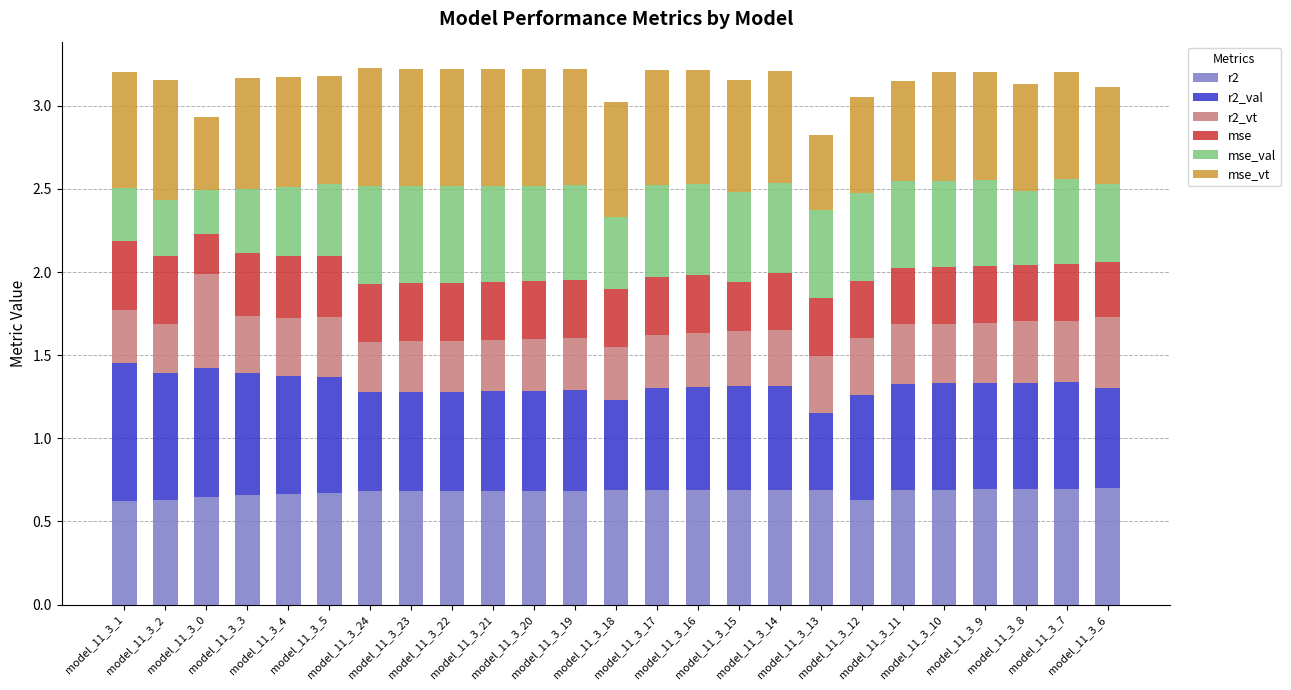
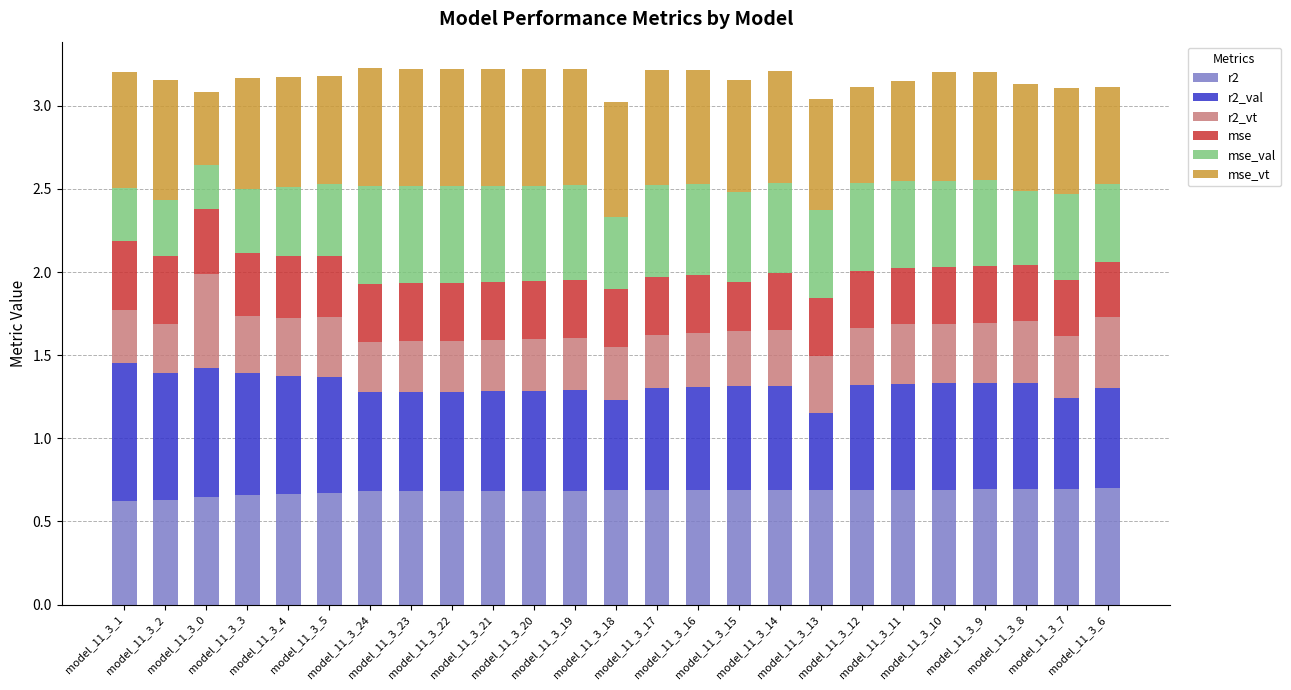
  {
    "r2": {
      "model_11_3_1": 0.62,
      "model_11_3_2": 0.63,
      "model_11_3_0": 0.65,
      "model_11_3_3": 0.66,
      "model_11_3_4": 0.66,
      "model_11_3_5": 0.67,
      "model_11_3_24": 0.68,
      "model_11_3_23": 0.68,
      "model_11_3_22": 0.68,
      "model_11_3_21": 0.68,
      "model_11_3_20": 0.69,
      "model_11_3_19": 0.69,
      "model_11_3_18": 0.69,
      "model_11_3_17": 0.69,
      "model_11_3_16": 0.69,
      "model_11_3_15": 0.69,
      "model_11_3_14": 0.69,
      "model_11_3_13": 0.69,
-     "model_11_3_12": 0.63,
+     "model_11_3_12": 0.69,
      "model_11_3_11": 0.69,
      "model_11_3_10": 0.69,
      "model_11_3_9": 0.69,
      "model_11_3_8": 0.69,
      "model_11_3_7": 0.69,
      "model_11_3_6": 0.70
    },
    "r2_val": {
      "model_11_3_1": 0.83,
      "model_11_3_2": 0.76,
      "model_11_3_0": 0.78,
      "model_11_3_3": 0.73,
      "model_11_3_4": 0.71,
      "model_11_3_5": 0.70,
      "model_11_3_24": 0.59,
      "model_11_3_23": 0.60,
      "model_11_3_22": 0.60,
      "model_11_3_21": 0.60,
      "model_11_3_20": 0.60,
      "model_11_3_19": 0.60,
      "model_11_3_18": 0.54,
      "model_11_3_17": 0.61,
      "model_11_3_16": 0.62,
      "model_11_3_15": 0.62,
      "model_11_3_14": 0.62,
      "model_11_3_13": 0.47,
      "model_11_3_12": 0.63,
      "model_11_3_11": 0.64,
      "model_11_3_10": 0.64,
      "model_11_3_9": 0.64,
      "model_11_3_8": 0.64,
-     "model_11_3_7": 0.64,
+     "model_11_3_7": 0.55,
      "model_11_3_6": 0.60
    },
    "r2_vt": {
      "model_11_3_1": 0.32,
      "model_11_3_2": 0.29,
      "model_11_3_0": 0.57,
      "model_11_3_3": 0.35,
      "model_11_3_4": 0.35,
      "model_11_3_5": 0.36,
      "model_11_3_24": 0.30,
      "model_11_3_23": 0.31,
      "model_11_3_22": 0.31,
      "model_11_3_21": 0.31,
      "model_11_3_20": 0.31,
      "model_11_3_19": 0.31,
      "model_11_3_18": 0.32,
      "model_11_3_17": 0.32,
      "model_11_3_16": 0.33,
      "model_11_3_15": 0.33,
      "model_11_3_14": 0.34,
      "model_11_3_13": 0.34,
      "model_11_3_12": 0.34,
      "model_11_3_11": 0.36,
      "model_11_3_10": 0.36,
      "model_11_3_9": 0.36,
      "model_11_3_8": 0.37,
      "model_11_3_7": 0.37,
      "model_11_3_6": 0.43
    },
    "mse": {
      "model_11_3_1": 0.42,
      "model_11_3_2": 0.41,
-     "model_11_3_0": 0.24,
+     "model_11_3_0": 0.39,
      "model_11_3_3": 0.38,
      "model_11_3_4": 0.37,
      "model_11_3_5": 0.36,
      "model_11_3_24": 0.35,
      "model_11_3_23": 0.35,
      "model_11_3_22": 0.35,
      "model_11_3_21": 0.35,
      "model_11_3_20": 0.35,
      "model_11_3_19": 0.35,
      "model_11_3_18": 0.35,
      "model_11_3_17": 0.35,
      "model_11_3_16": 0.35,
      "model_11_3_15": 0.29,
      "model_11_3_14": 0.34,
      "model_11_3_13": 0.34,
      "model_11_3_12": 0.34,
      "model_11_3_11": 0.34,
      "model_11_3_10": 0.34,
      "model_11_3_9": 0.34,
      "model_11_3_8": 0.34,
      "model_11_3_7": 0.34,
      "model_11_3_6": 0.33
    },
    "mse_val": {
      "model_11_3_1": 0.32,
      "model_11_3_2": 0.34,
      "model_11_3_0": 0.26,
      "model_11_3_3": 0.39,
      "model_11_3_4": 0.41,
      "model_11_3_5": 0.44,
      "model_11_3_24": 0.58,
      "model_11_3_23": 0.58,
      "model_11_3_22": 0.58,
      "model_11_3_21": 0.58,
      "model_11_3_20": 0.57,
      "model_11_3_19": 0.57,
      "model_11_3_18": 0.43,
      "model_11_3_17": 0.56,
      "model_11_3_16": 0.55,
      "model_11_3_15": 0.54,
      "model_11_3_14": 0.54,
      "model_11_3_13": 0.53,
      "model_11_3_12": 0.53,
      "model_11_3_11": 0.52,
      "model_11_3_10": 0.52,
      "model_11_3_9": 0.52,
      "model_11_3_8": 0.45,
      "model_11_3_7": 0.52,
      "model_11_3_6": 0.47
    },
    "mse_vt": {
      "model_11_3_1": 0.69,
      "model_11_3_2": 0.72,
      "model_11_3_0": 0.44,
      "model_11_3_3": 0.67,
      "model_11_3_4": 0.66,
      "model_11_3_5": 0.65,
      "model_11_3_24": 0.71,
      "model_11_3_23": 0.71,
      "model_11_3_22": 0.71,
      "model_11_3_21": 0.70,
      "model_11_3_20": 0.70,
      "model_11_3_19": 0.70,
      "model_11_3_18": 0.69,
      "model_11_3_17": 0.69,
      "model_11_3_16": 0.68,
      "model_11_3_15": 0.68,
      "model_11_3_14": 0.68,
-     "model_11_3_13": 0.45,
+     "model_11_3_13": 0.67,
      "model_11_3_12": 0.57,
      "model_11_3_11": 0.60,
      "model_11_3_10": 0.65,
      "model_11_3_9": 0.65,
      "model_11_3_8": 0.64,
      "model_11_3_7": 0.64,
      "model_11_3_6": 0.58
    }
  }
